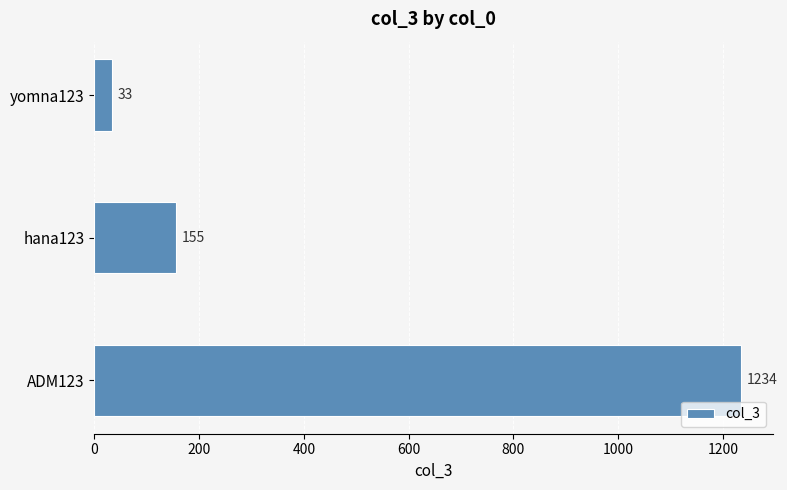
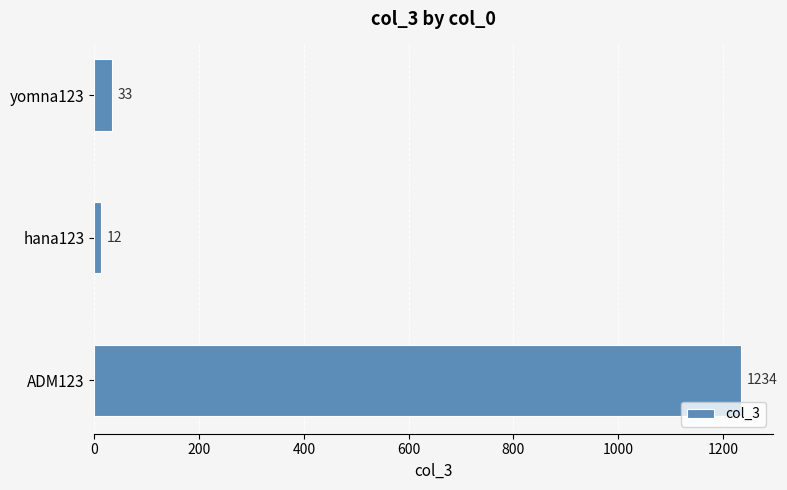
  {
    "yomna123": 33,
-   "hana123": 155,
+   "hana123": 12,
    "ADM123": 1234
  }
